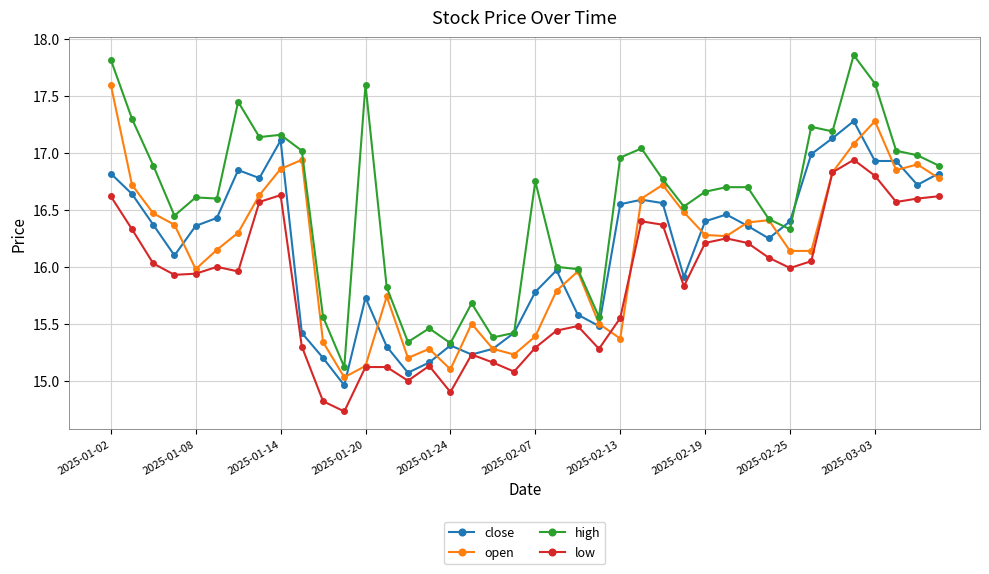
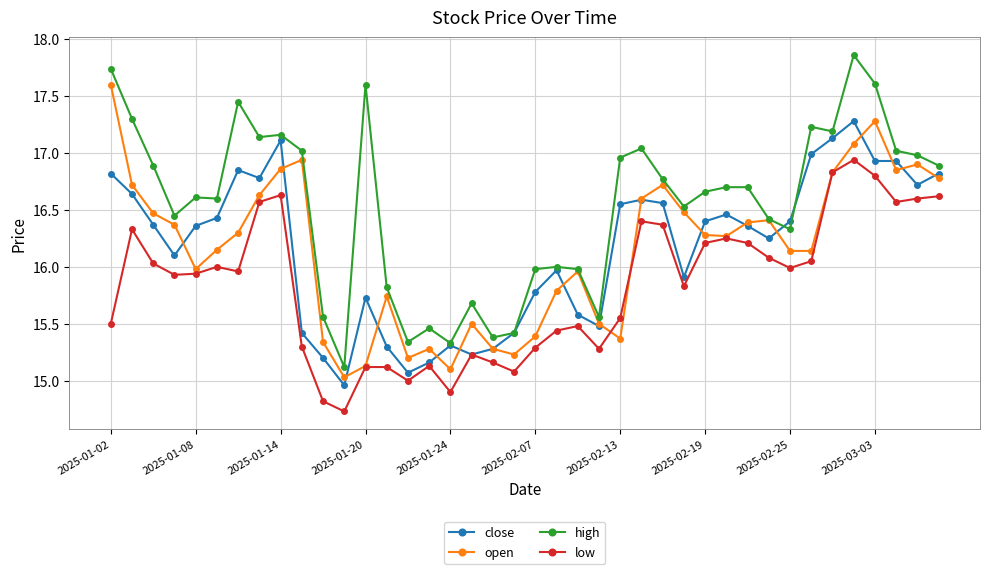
  {
    "close": {
      "2025-01-02": 16.82,
      "2025-01-08": 16.36,
      "2025-01-14": 17.11,
      "2025-01-20": 15.73,
      "2025-02-07": 15.78,
      "2025-02-13": 16.55,
      "2025-02-19": 16.40,
      "2025-02-25": 16.40,
      "2025-03-03": 16.93
    },
    "open": {
      "2025-01-02": 17.60,
      "2025-01-08": 15.98,
      "2025-01-14": 16.86,
      "2025-01-24": 15.10,
      "2025-02-07": 15.39,
      "2025-02-13": 15.37,
      "2025-02-19": 16.28,
      "2025-02-25": 16.14,
      "2025-03-03": 17.28
    },
    "high": {
-     "2025-01-02": 17.82,
+     "2025-01-02": 17.74,
      "2025-01-08": 16.61,
      "2025-01-14": 17.16,
      "2025-01-20": 17.60,
-     "2025-02-07": 16.75,
+     "2025-02-07": 15.98,
      "2025-02-13": 16.96,
      "2025-02-19": 16.66,
      "2025-02-25": 16.33,
      "2025-03-03": 17.61
    },
    "low": {
-     "2025-01-02": 16.62,
+     "2025-01-02": 15.50,
      "2025-01-08": 15.94,
      "2025-01-14": 16.63,
      "2025-01-24": 14.90,
      "2025-02-07": 15.29,
      "2025-02-13": 15.55,
      "2025-02-19": 16.21,
      "2025-02-25": 15.99,
      "2025-03-03": 16.80
    }
  }
